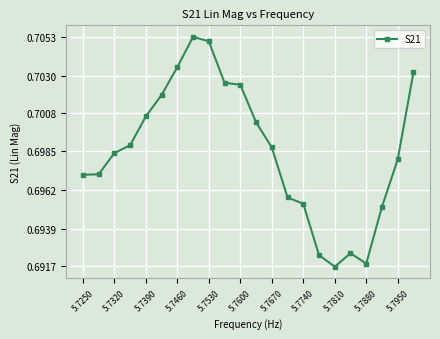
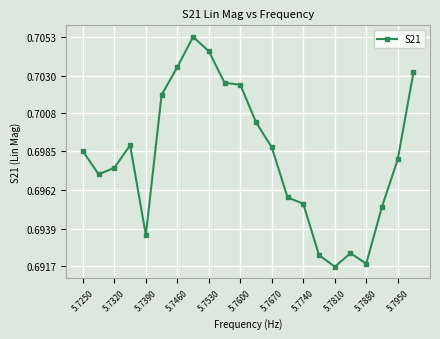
  {
-   "5.7250": 0.6971,
-   "5.7320": 0.6984,
-   "5.7390": 0.7006,
+   "5.7250": 0.6985,
+   "5.7320": 0.6975,
+   "5.7390": 0.6935,
    "5.7460": 0.7035,
-   "5.7530": 0.7050,
+   "5.7530": 0.7045,
    "5.7600": 0.7025,
    "5.7670": 0.6987,
    "5.7740": 0.6954,
    "5.7810": 0.6917,
    "5.7880": 0.6918,
    "5.7950": 0.6980
  }
